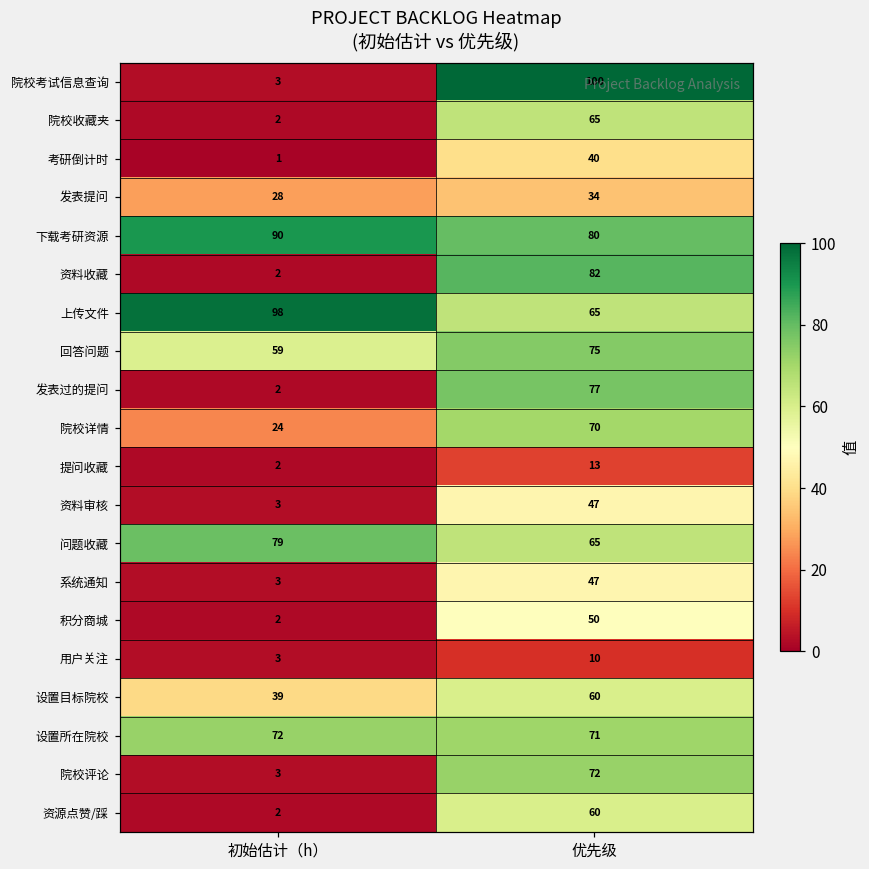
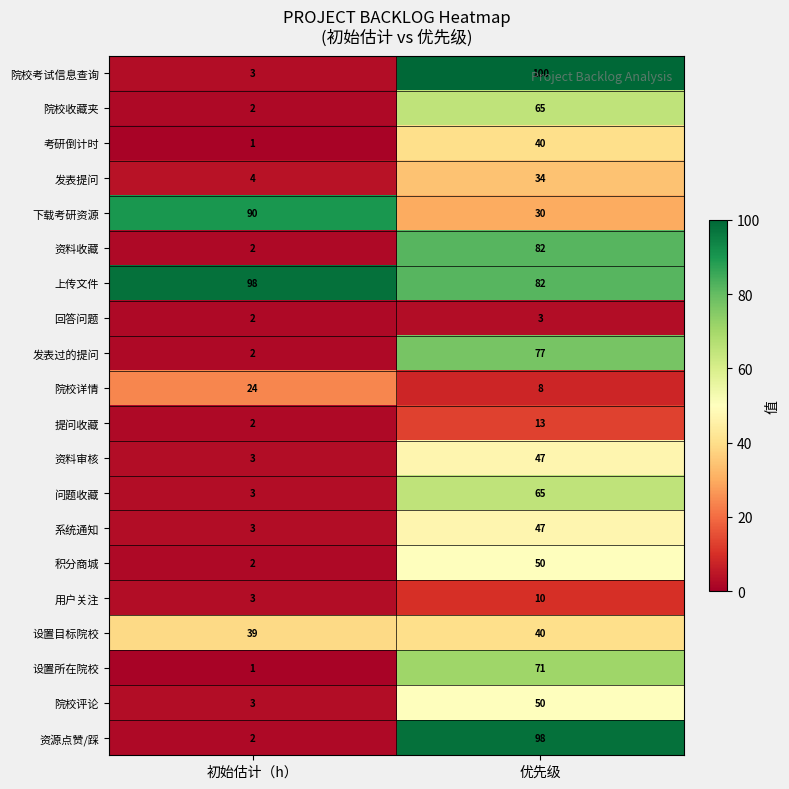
  {
    "院校考试信息查询": {
      "初始估计（h）": 3
    },
    "院校收藏夹": {
      "初始估计（h）": 2,
      "优先级": 65
    },
    "考研倒计时": {
      "初始估计（h）": 1,
      "优先级": 40
    },
    "发表提问": {
-     "初始估计（h）": 28,
+     "初始估计（h）": 4,
      "优先级": 34
    },
    "下载考研资源": {
      "初始估计（h）": 90,
-     "优先级": 80
+     "优先级": 30
    },
    "资料收藏": {
      "初始估计（h）": 2,
      "优先级": 82
    },
    "上传文件": {
      "初始估计（h）": 98,
-     "优先级": 65
+     "优先级": 82
    },
    "回答问题": {
-     "初始估计（h）": 59,
-     "优先级": 75
+     "初始估计（h）": 2,
+     "优先级": 3
    },
    "发表过的提问": {
      "初始估计（h）": 2,
      "优先级": 77
    },
    "院校详情": {
      "初始估计（h）": 24,
-     "优先级": 70
+     "优先级": 8
    },
    "提问收藏": {
      "初始估计（h）": 2,
      "优先级": 13
    },
    "资料审核": {
      "初始估计（h）": 3,
      "优先级": 47
    },
    "问题收藏": {
-     "初始估计（h）": 79,
+     "初始估计（h）": 3,
      "优先级": 65
    },
    "系统通知": {
      "初始估计（h）": 3,
      "优先级": 47
    },
    "积分商城": {
      "初始估计（h）": 2,
      "优先级": 50
    },
    "用户关注": {
      "初始估计（h）": 3,
      "优先级": 10
    },
    "设置目标院校": {
      "初始估计（h）": 39,
-     "优先级": 60
+     "优先级": 40
    },
    "设置所在院校": {
-     "初始估计（h）": 72,
+     "初始估计（h）": 1,
      "优先级": 71
    },
    "院校评论": {
      "初始估计（h）": 3,
-     "优先级": 72
+     "优先级": 50
    },
    "资源点赞/踩": {
      "初始估计（h）": 2,
-     "优先级": 60
+     "优先级": 98
    }
  }
